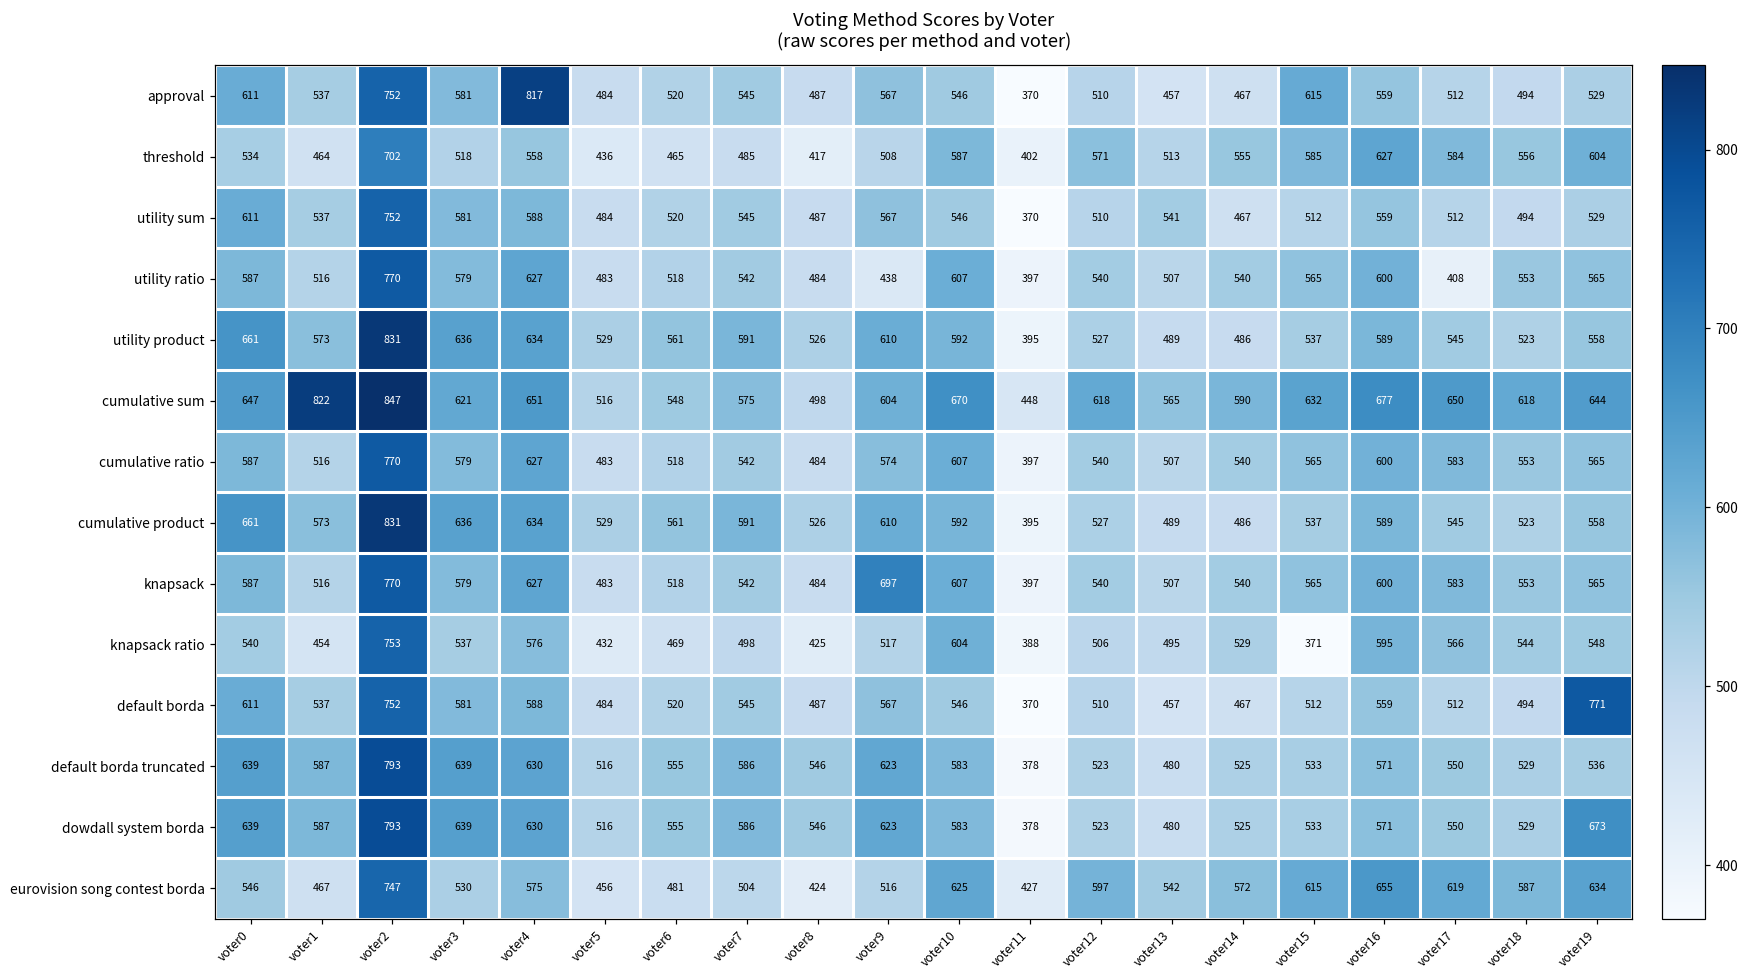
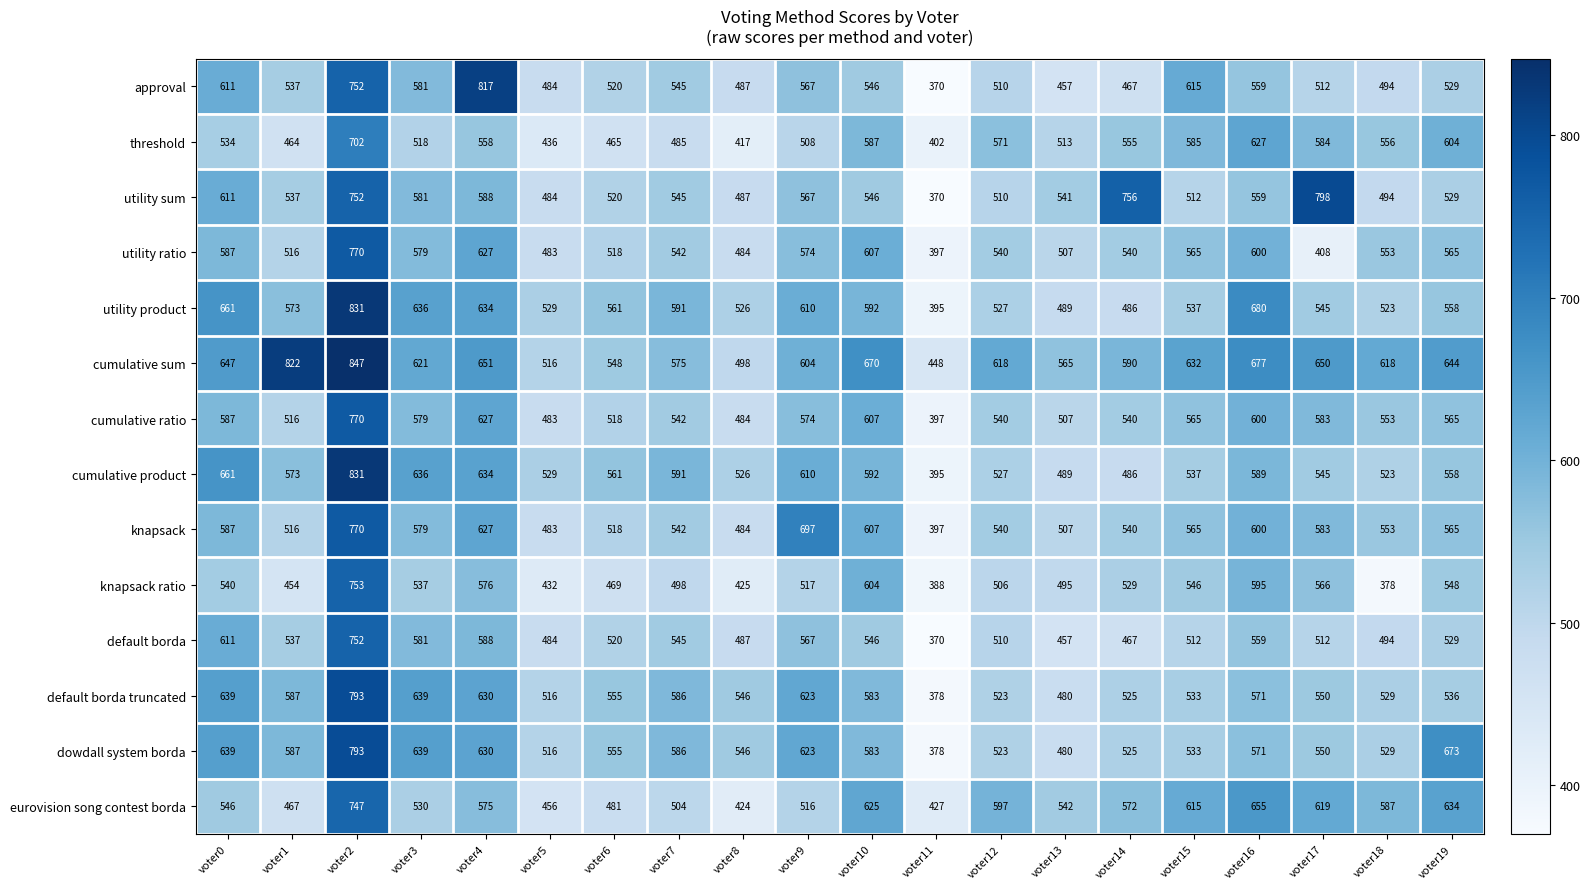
  {
    "utility sum": {
      "voter0": 611,
      "voter1": 537,
      "voter2": 752,
      "voter3": 581,
      "voter4": 588,
      "voter5": 484,
      "voter6": 520,
      "voter7": 545,
      "voter8": 487,
      "voter9": 567,
      "voter10": 546,
      "voter11": 370,
      "voter12": 510,
      "voter13": 541,
-     "voter14": 467,
+     "voter14": 756,
      "voter15": 512,
      "voter16": 559,
-     "voter17": 512,
+     "voter17": 798,
      "voter18": 494,
      "voter19": 529
    },
    "utility ratio": {
      "voter0": 587,
      "voter1": 516,
      "voter2": 770,
      "voter3": 579,
      "voter4": 627,
      "voter5": 483,
      "voter6": 518,
      "voter7": 542,
      "voter8": 484,
-     "voter9": 438,
+     "voter9": 574,
      "voter10": 607,
      "voter11": 397,
      "voter12": 540,
      "voter13": 507,
      "voter14": 540,
      "voter15": 565,
      "voter16": 600,
      "voter17": 408,
      "voter18": 553,
      "voter19": 565
    },
    "utility product": {
      "voter0": 661,
      "voter1": 573,
      "voter2": 831,
      "voter3": 636,
      "voter4": 634,
      "voter5": 529,
      "voter6": 561,
      "voter7": 591,
      "voter8": 526,
      "voter9": 610,
      "voter10": 592,
      "voter11": 395,
      "voter12": 527,
      "voter13": 489,
      "voter14": 486,
      "voter15": 537,
-     "voter16": 589,
+     "voter16": 680,
      "voter17": 545,
      "voter18": 523,
      "voter19": 558
    },
    "knapsack ratio": {
      "voter0": 540,
      "voter1": 454,
      "voter2": 753,
      "voter3": 537,
      "voter4": 576,
      "voter5": 432,
      "voter6": 469,
      "voter7": 498,
      "voter8": 425,
      "voter9": 517,
      "voter10": 604,
      "voter11": 388,
      "voter12": 506,
      "voter13": 495,
      "voter14": 529,
-     "voter15": 371,
+     "voter15": 546,
      "voter16": 595,
      "voter17": 566,
-     "voter18": 544,
+     "voter18": 378,
      "voter19": 548
    },
    "default borda": {
      "voter0": 611,
      "voter1": 537,
      "voter2": 752,
      "voter3": 581,
      "voter4": 588,
      "voter5": 484,
      "voter6": 520,
      "voter7": 545,
      "voter8": 487,
      "voter9": 567,
      "voter10": 546,
      "voter11": 370,
      "voter12": 510,
      "voter13": 457,
      "voter14": 467,
      "voter15": 512,
      "voter16": 559,
      "voter17": 512,
      "voter18": 494,
-     "voter19": 771
+     "voter19": 529
    }
  }
